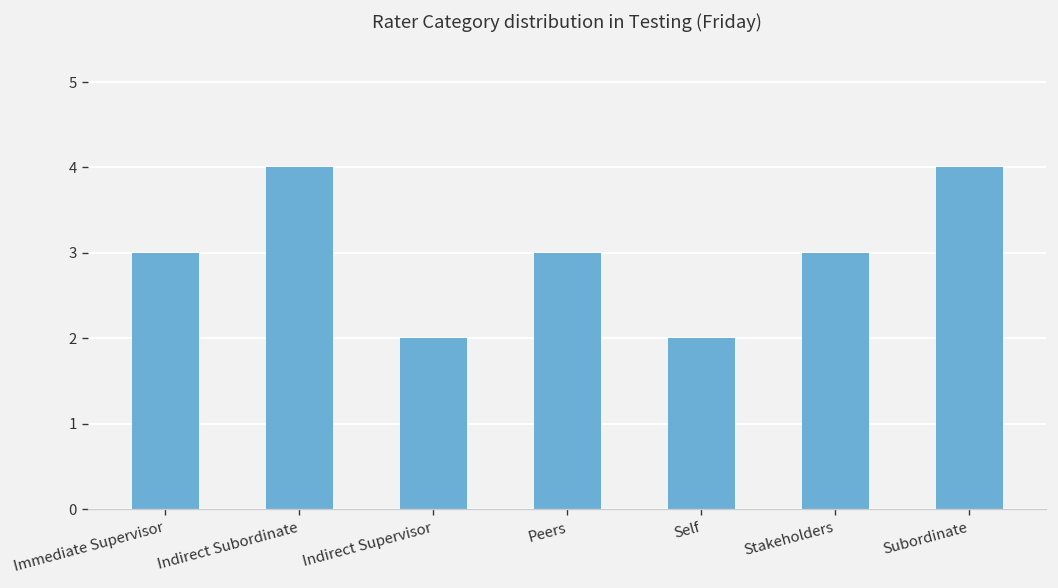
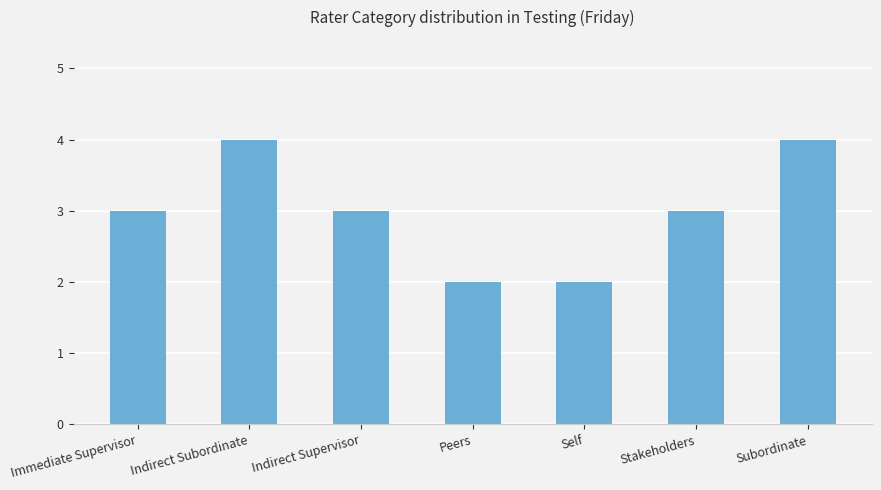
  {
    "Immediate Supervisor": 3,
    "Indirect Subordinate": 4,
-   "Indirect Supervisor": 2,
-   "Peers": 3,
+   "Indirect Supervisor": 3,
+   "Peers": 2,
    "Self": 2,
    "Stakeholders": 3,
    "Subordinate": 4
  }
